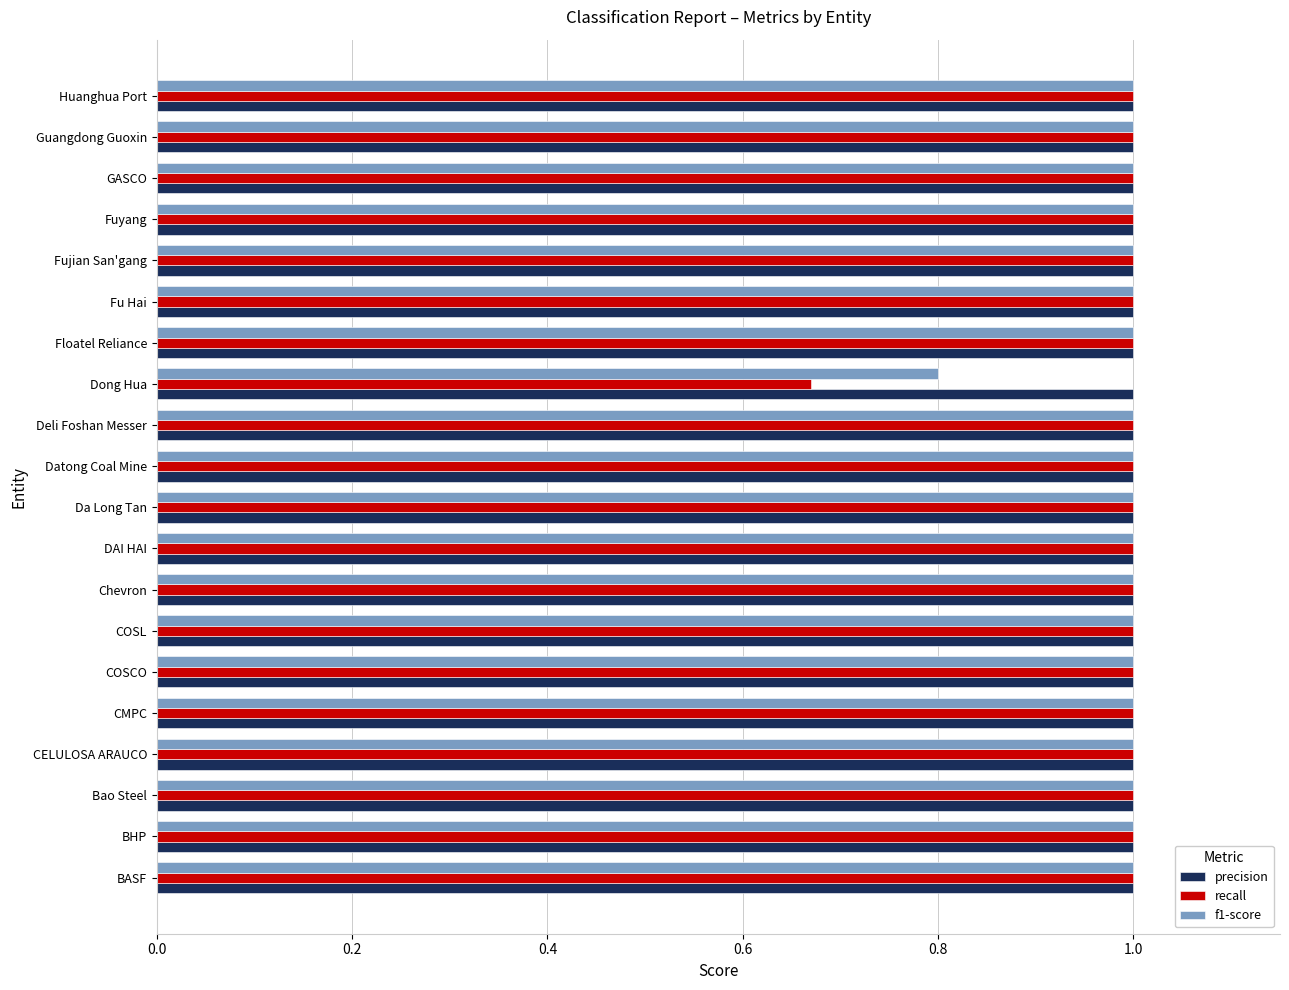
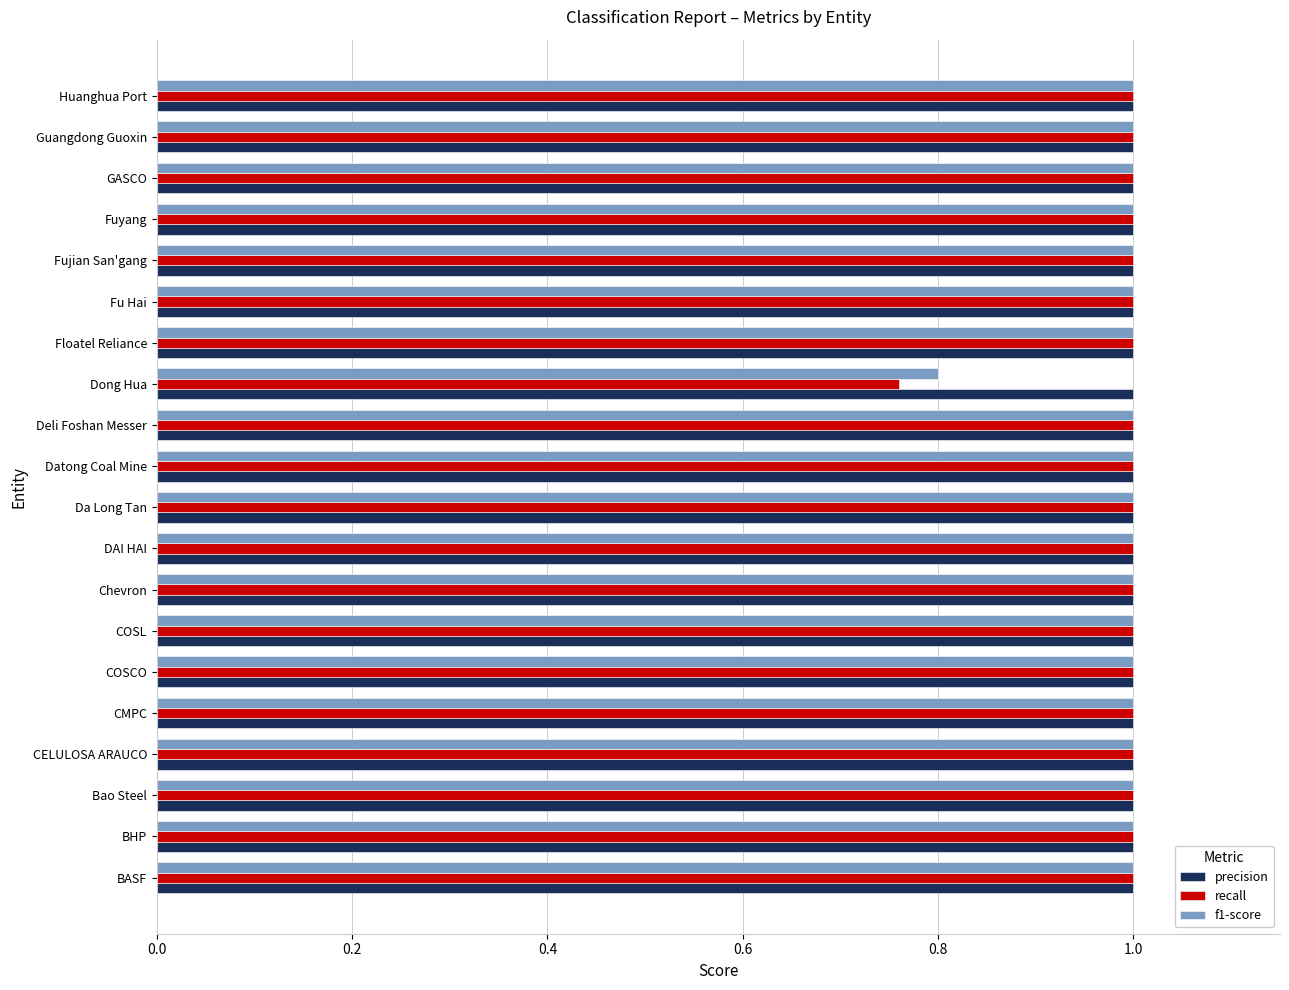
  {
    "precision": {
      "Huanghua Port": 1.00,
      "Guangdong Guoxin": 1.00,
      "GASCO": 1.00,
      "Fuyang": 1.00,
      "Fujian San'gang": 1.00,
      "Fu Hai": 1.00,
      "Floatel Reliance": 1.00,
      "Dong Hua": 1.00,
      "Deli Foshan Messer": 1.00,
      "Datong Coal Mine": 1.00,
      "Da Long Tan": 1.00,
      "DAI HAI": 1.00,
      "Chevron": 1.00,
      "COSL": 1.00,
      "COSCO": 1.00,
      "CMPC": 1.00,
      "CELULOSA ARAUCO": 1.00,
      "Bao Steel": 1.00,
      "BHP": 1.00,
      "BASF": 1.00
    },
    "recall": {
      "Huanghua Port": 1.00,
      "Guangdong Guoxin": 1.00,
      "GASCO": 1.00,
      "Fuyang": 1.00,
      "Fujian San'gang": 1.00,
      "Fu Hai": 1.00,
      "Floatel Reliance": 1.00,
-     "Dong Hua": 0.67,
+     "Dong Hua": 0.76,
      "Deli Foshan Messer": 1.00,
      "Datong Coal Mine": 1.00,
      "Da Long Tan": 1.00,
      "DAI HAI": 1.00,
      "Chevron": 1.00,
      "COSL": 1.00,
      "COSCO": 1.00,
      "CMPC": 1.00,
      "CELULOSA ARAUCO": 1.00,
      "Bao Steel": 1.00,
      "BHP": 1.00,
      "BASF": 1.00
    },
    "f1-score": {
      "Huanghua Port": 1.00,
      "Guangdong Guoxin": 1.00,
      "GASCO": 1.00,
      "Fuyang": 1.00,
      "Fujian San'gang": 1.00,
      "Fu Hai": 1.00,
      "Floatel Reliance": 1.00,
      "Dong Hua": 0.80,
      "Deli Foshan Messer": 1.00,
      "Datong Coal Mine": 1.00,
      "Da Long Tan": 1.00,
      "DAI HAI": 1.00,
      "Chevron": 1.00,
      "COSL": 1.00,
      "COSCO": 1.00,
      "CMPC": 1.00,
      "CELULOSA ARAUCO": 1.00,
      "Bao Steel": 1.00,
      "BHP": 1.00,
      "BASF": 1.00
    }
  }
